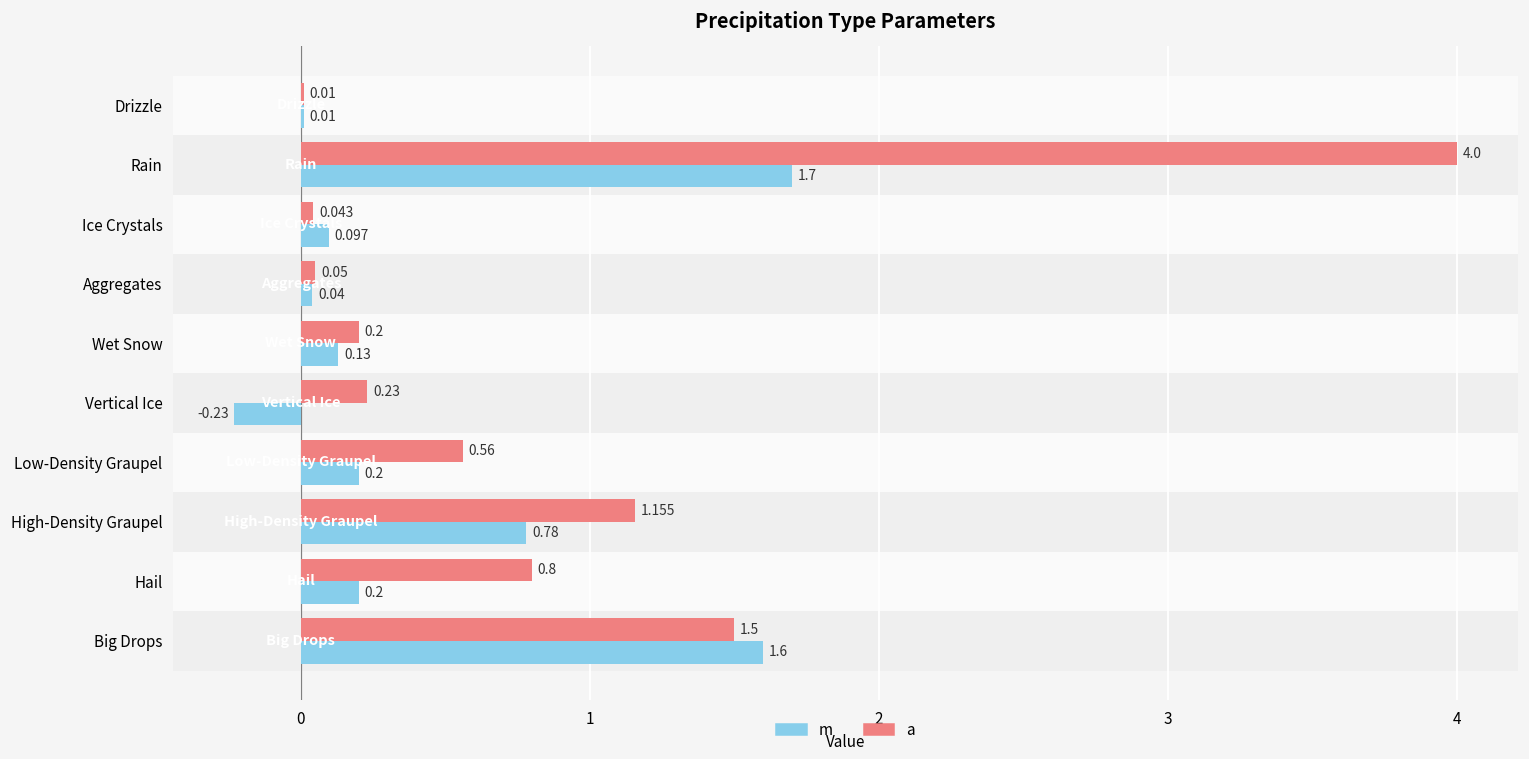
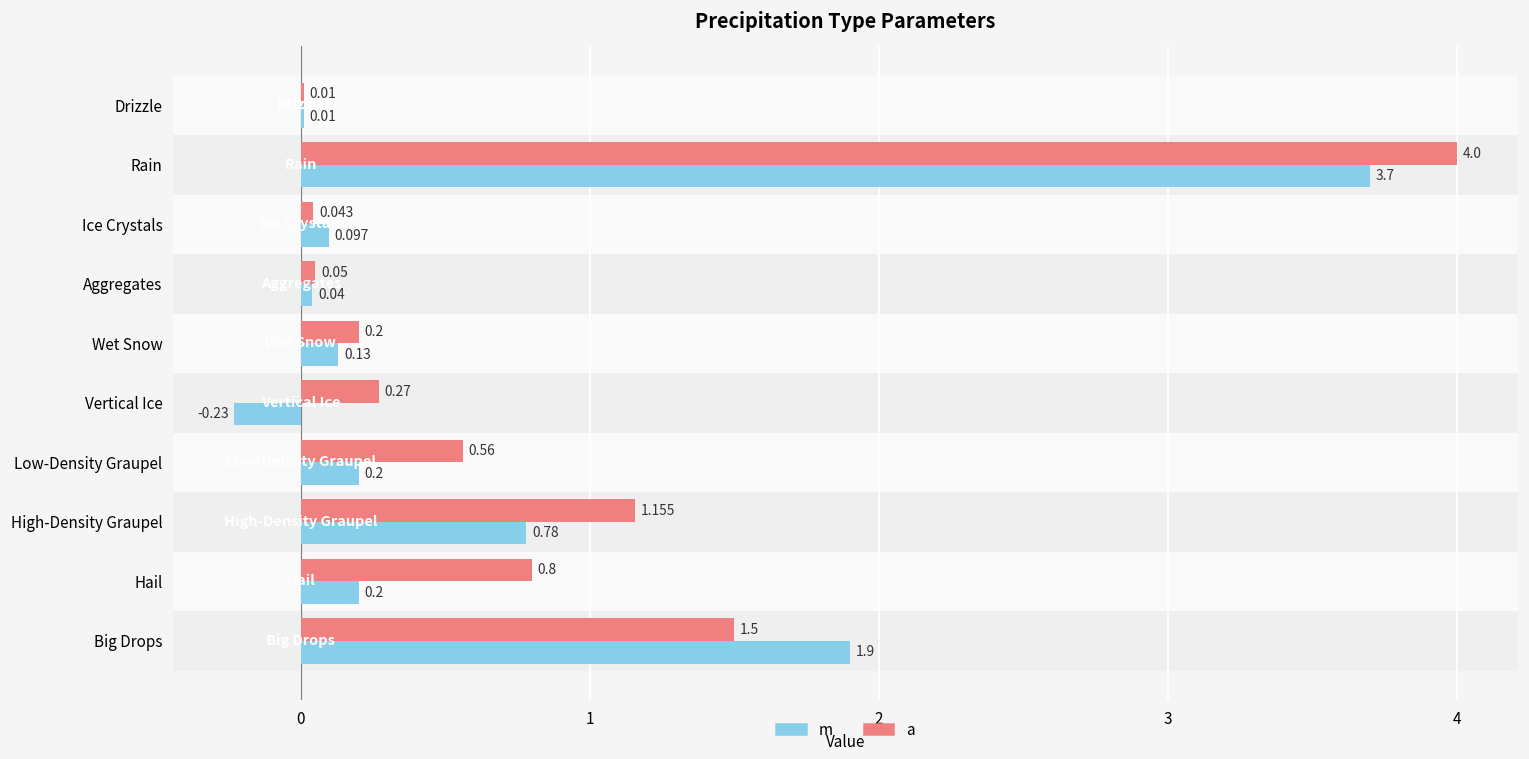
  {
    "a": {
      "Rain": 4.0,
      "Wet Snow": 0.2,
-     "Vertical Ice": 0.23,
+     "Vertical Ice": 0.27,
      "Low-Density Graupel": 0.56,
      "High-Density Graupel": 1.155,
      "Hail": 0.8,
      "Big Drops": 1.5
    },
    "m": {
-     "Rain": 1.7,
+     "Rain": 3.7,
      "Wet Snow": 0.13,
      "Vertical Ice": -0.23,
      "High-Density Graupel": 0.78,
      "Hail": 0.2,
-     "Big Drops": 1.6
+     "Big Drops": 1.9
    }
  }
